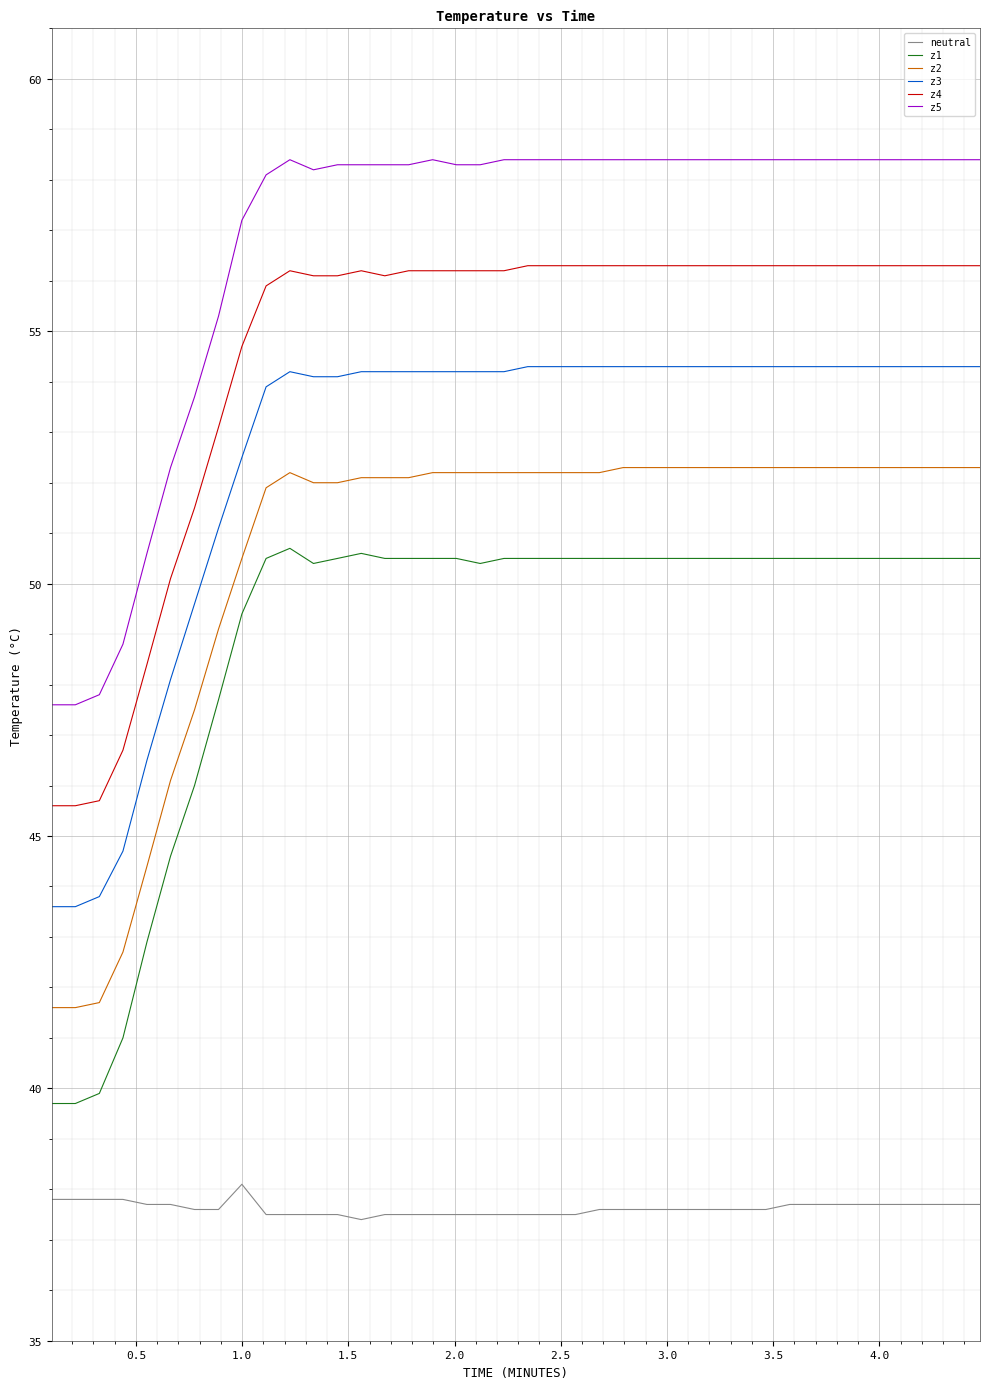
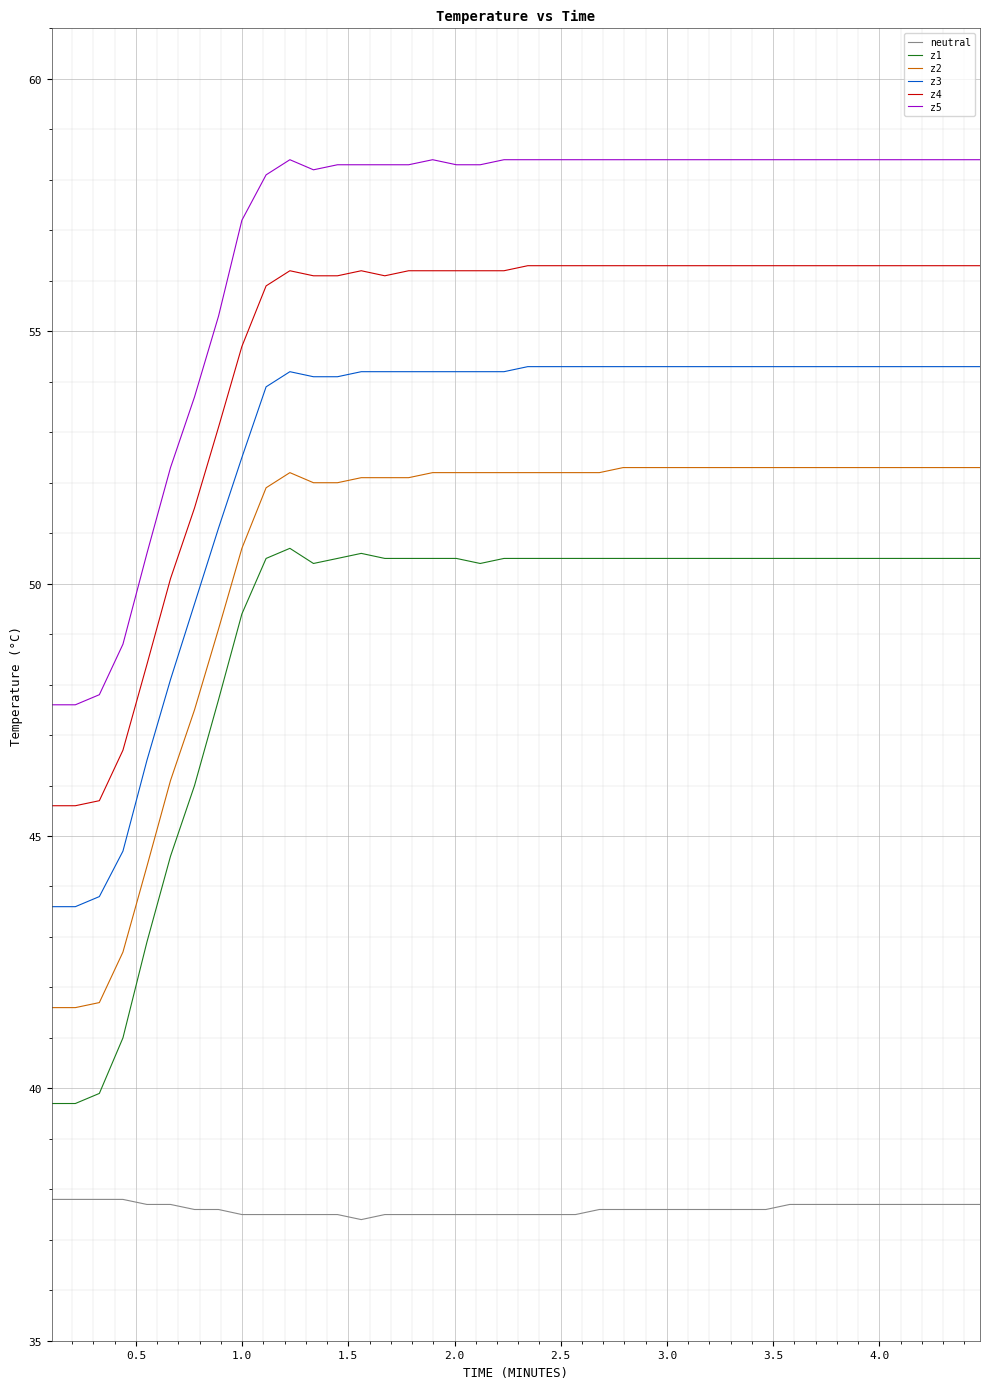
  {
    "neutral": {
-     "1.0": 38.1
+     "1.0": 37.5
    },
    "z1": {
      "1.0": 49.4
    },
    "z2": {
-     "1.0": 50.5
+     "1.0": 50.7
    },
    "z3": {
      "1.0": 52.5
    },
    "z4": {
      "1.0": 54.7
    },
    "z5": {
      "1.0": 57.2
    }
  }
